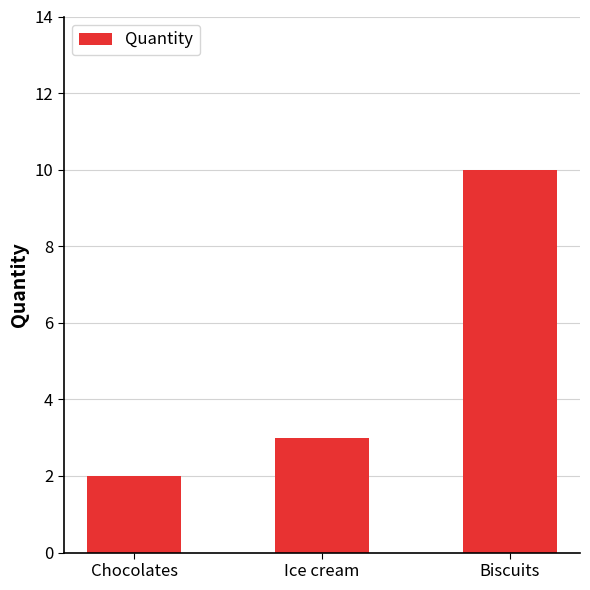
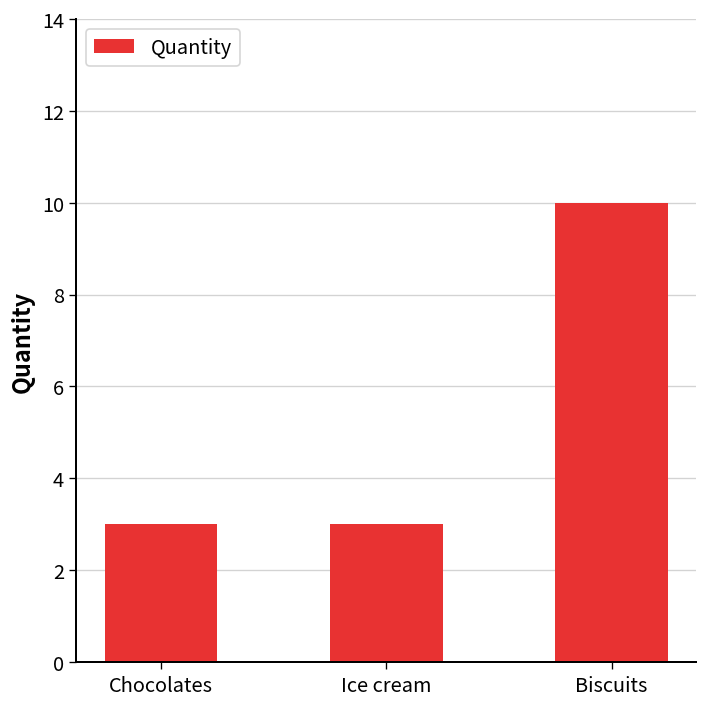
  {
-   "Chocolates": 2,
+   "Chocolates": 3,
    "Ice cream": 3,
    "Biscuits": 10
  }
